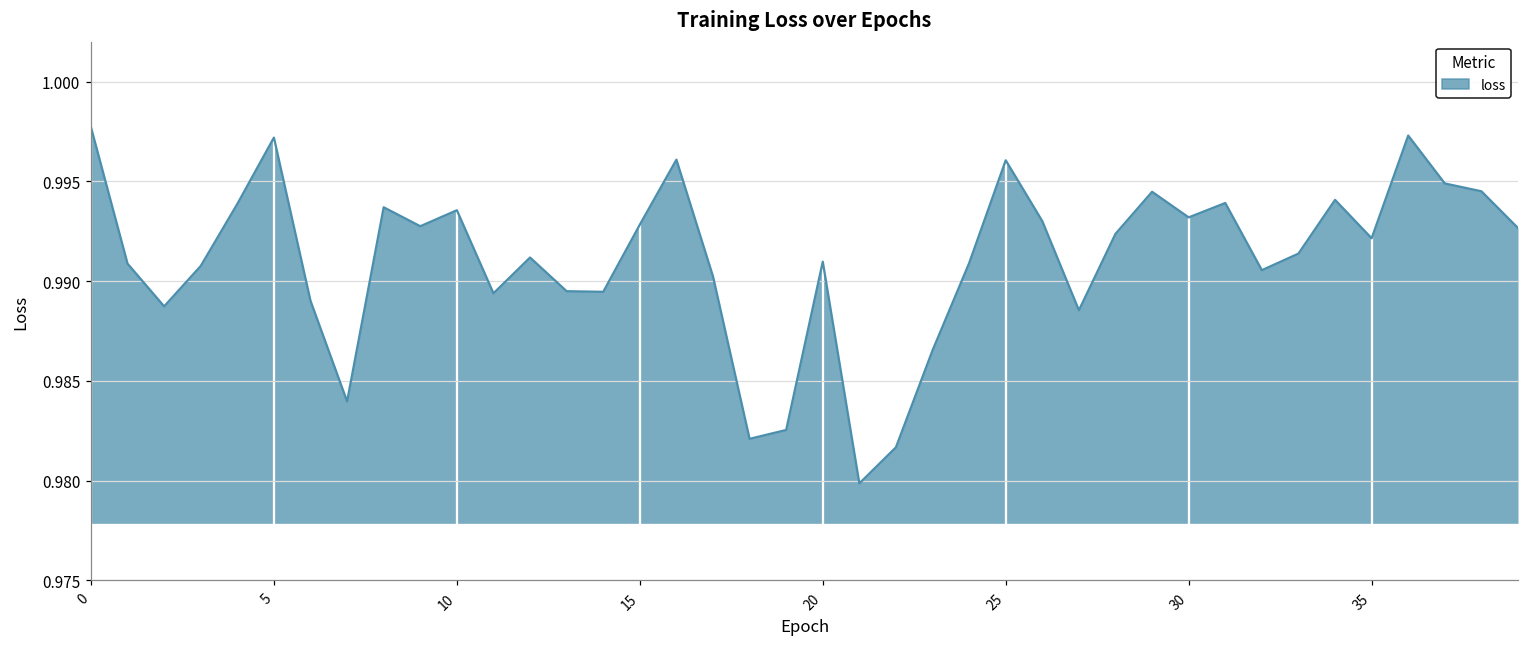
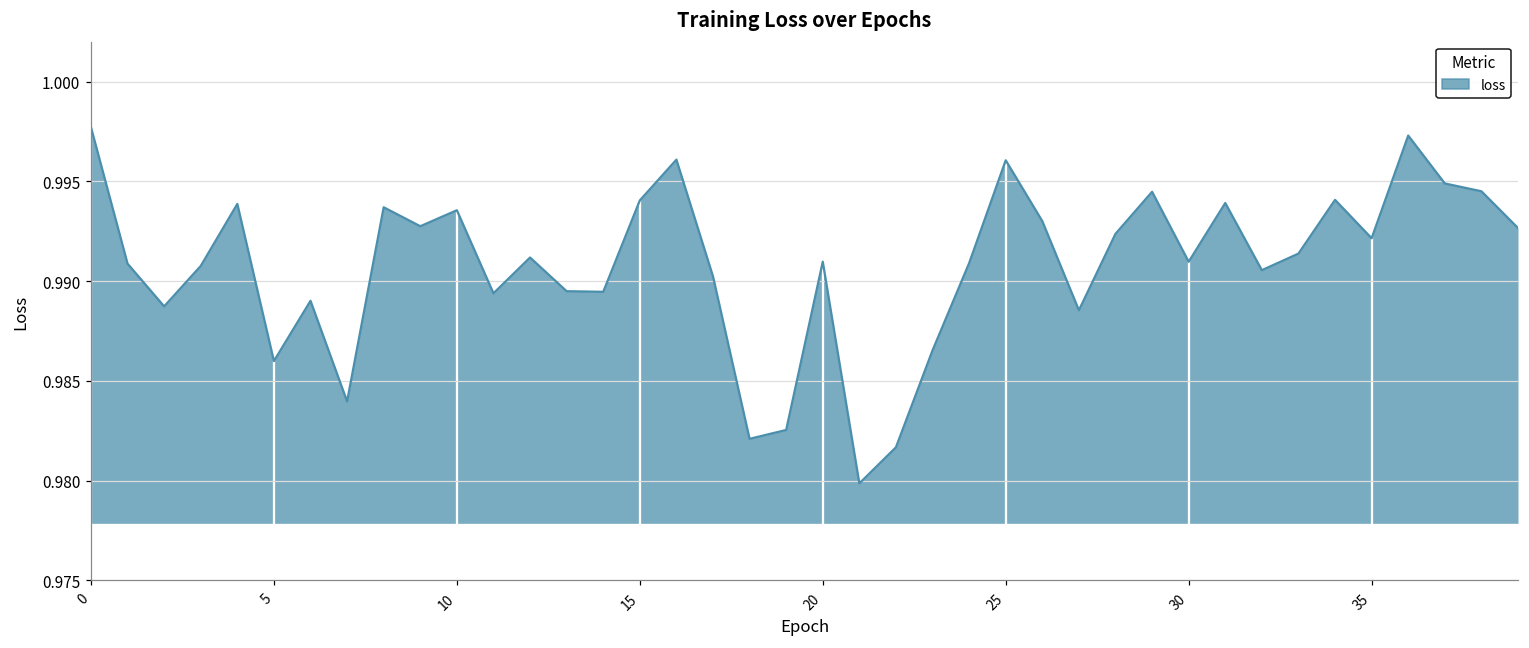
  {
    "0": 0.9977,
-   "5": 0.9972,
+   "5": 0.9860,
    "10": 0.9936,
-   "15": 0.9928,
+   "15": 0.9940,
    "20": 0.9910,
    "25": 0.9961,
-   "30": 0.9932,
+   "30": 0.9910,
    "35": 0.9922
  }
